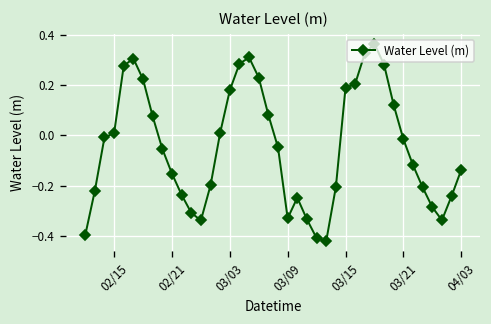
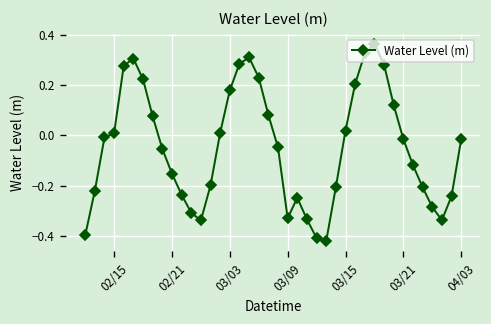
  {
    "02/15": 0.01,
    "02/21": -0.15,
    "03/03": 0.18,
    "03/09": -0.33,
-   "03/15": 0.19,
+   "03/15": 0.02,
    "03/21": -0.01,
-   "04/03": -0.14
+   "04/03": -0.01
  }
